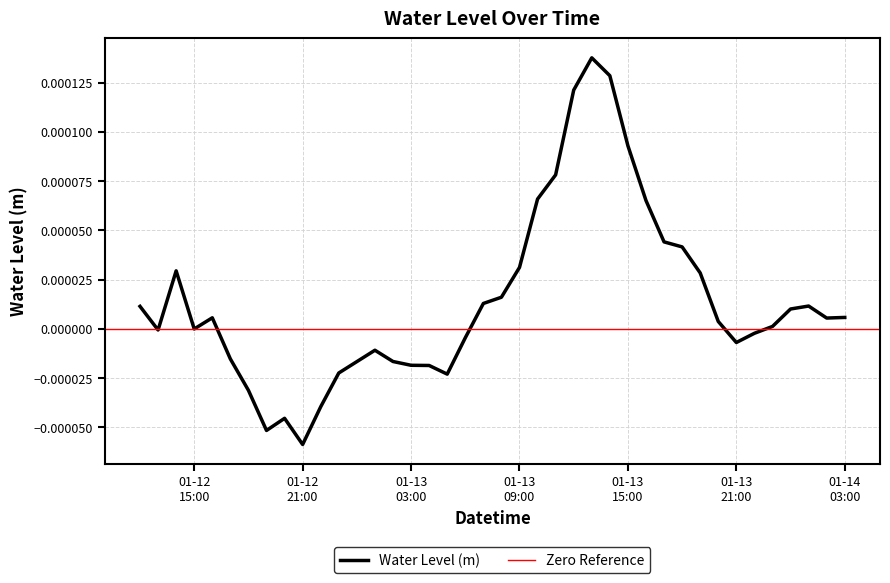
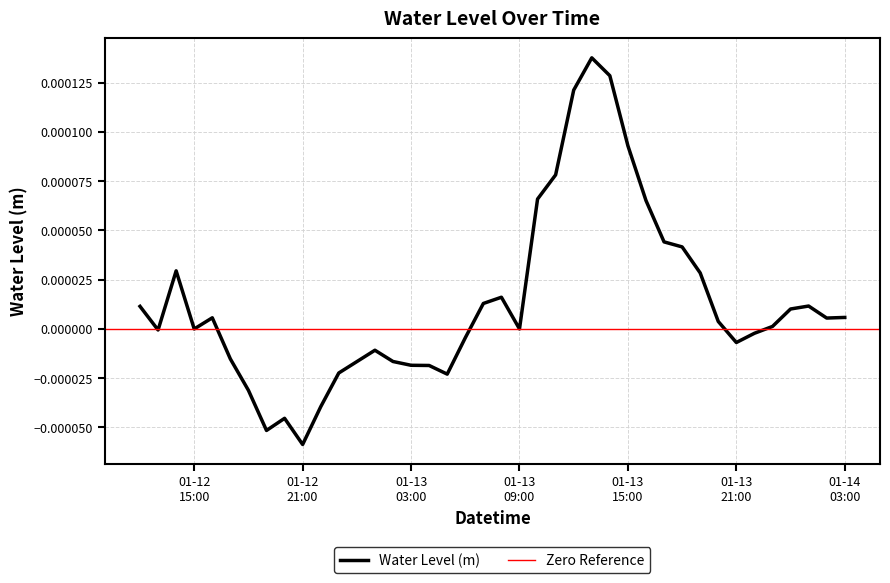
  {
    "01-12 15:00": 0.00000,
    "01-12 21:00": -0.000059,
    "01-13 03:00": -0.000018,
-   "01-13 09:00": 0.00003,
+   "01-13 09:00": 0.00000,
    "01-13 15:00": 0.000093,
    "01-13 21:00": -0.000007,
    "01-14 03:00": 0.000006
  }
